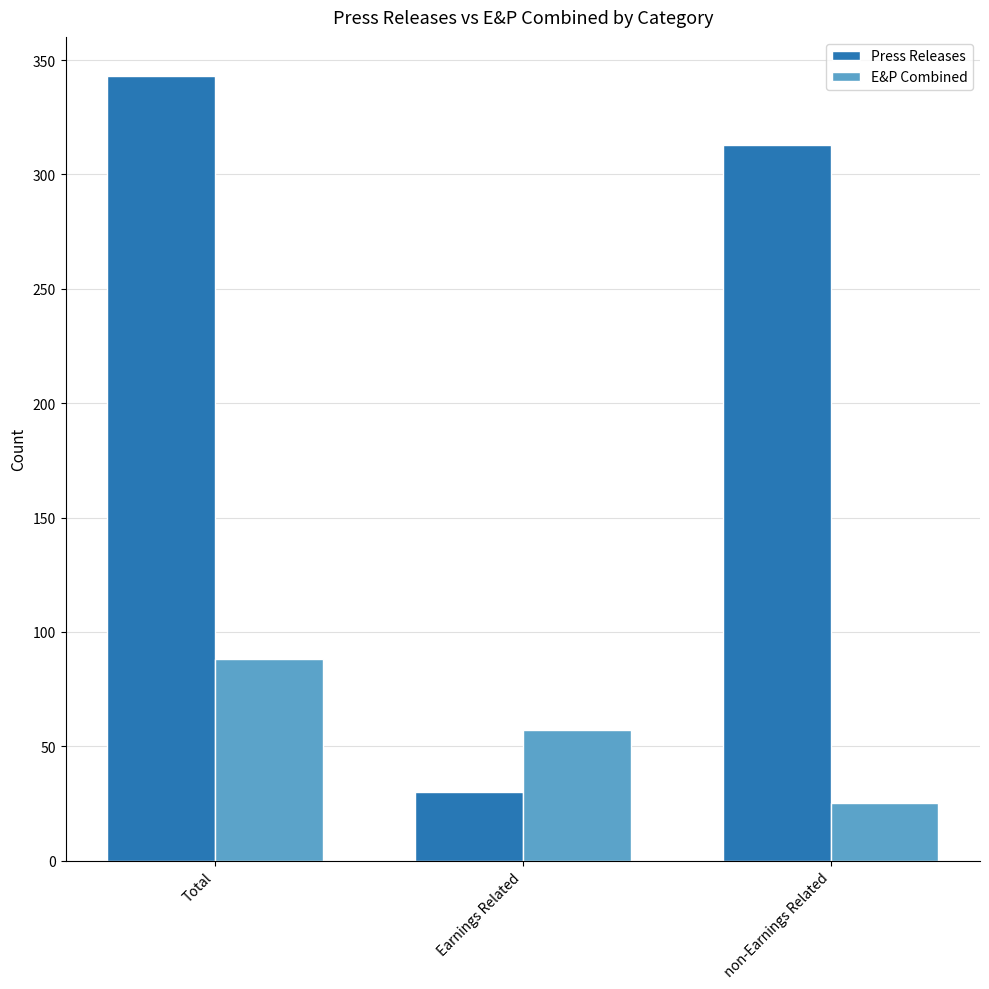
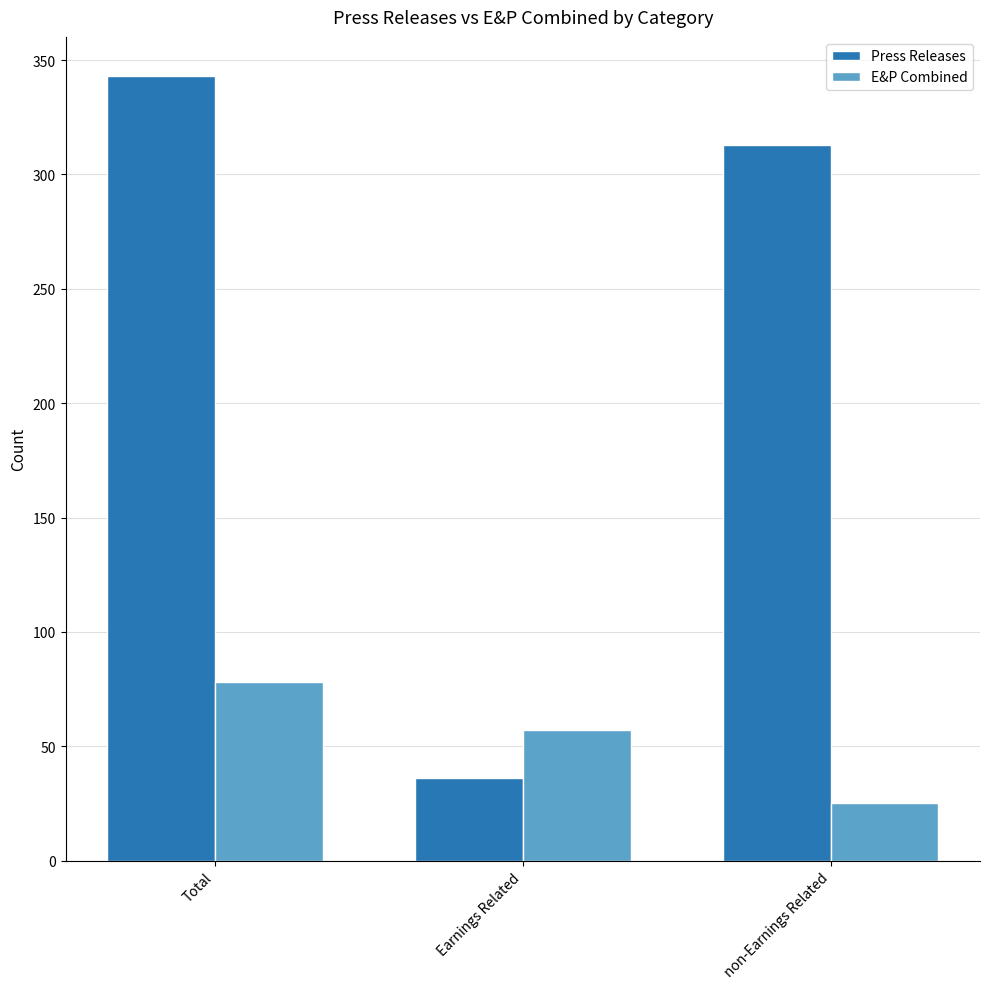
  {
    "Press Releases": {
      "Total": 343,
-     "Earnings Related": 30,
+     "Earnings Related": 36,
      "non-Earnings Related": 313
    },
    "E&P Combined": {
-     "Total": 88,
+     "Total": 78,
      "Earnings Related": 57,
      "non-Earnings Related": 25
    }
  }
